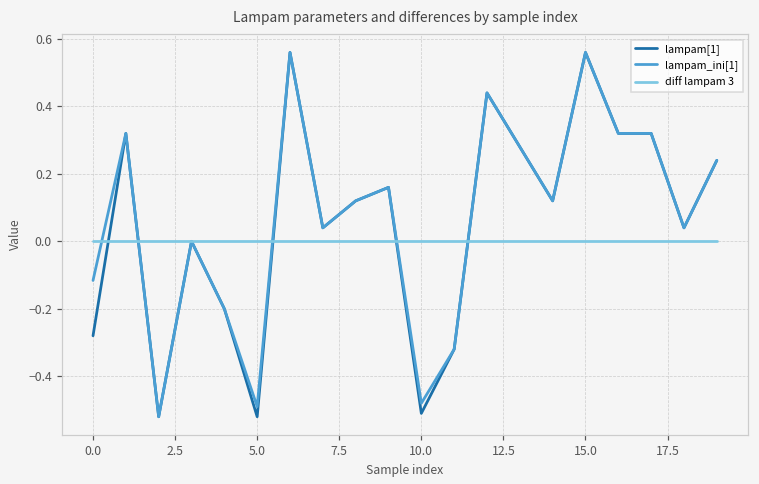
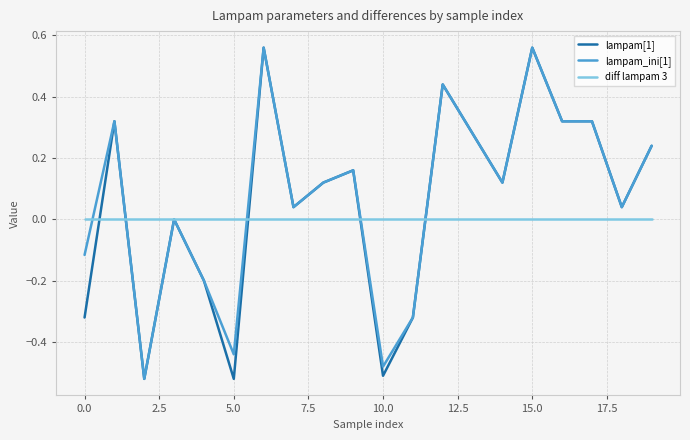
  {
    "lampam[1]": {
-     "0.0": -0.28,
+     "0.0": -0.32,
      "5.0": -0.52,
      "10.0": -0.51
    },
    "lampam_ini[1]": {
      "0.0": -0.12,
-     "5.0": -0.49,
+     "5.0": -0.44,
      "10.0": -0.48
    },
    "diff lampam 3": {
      "0.0": 0.00,
      "5.0": 0.00,
      "10.0": 0.00,
      "15.0": 0.00
    }
  }
